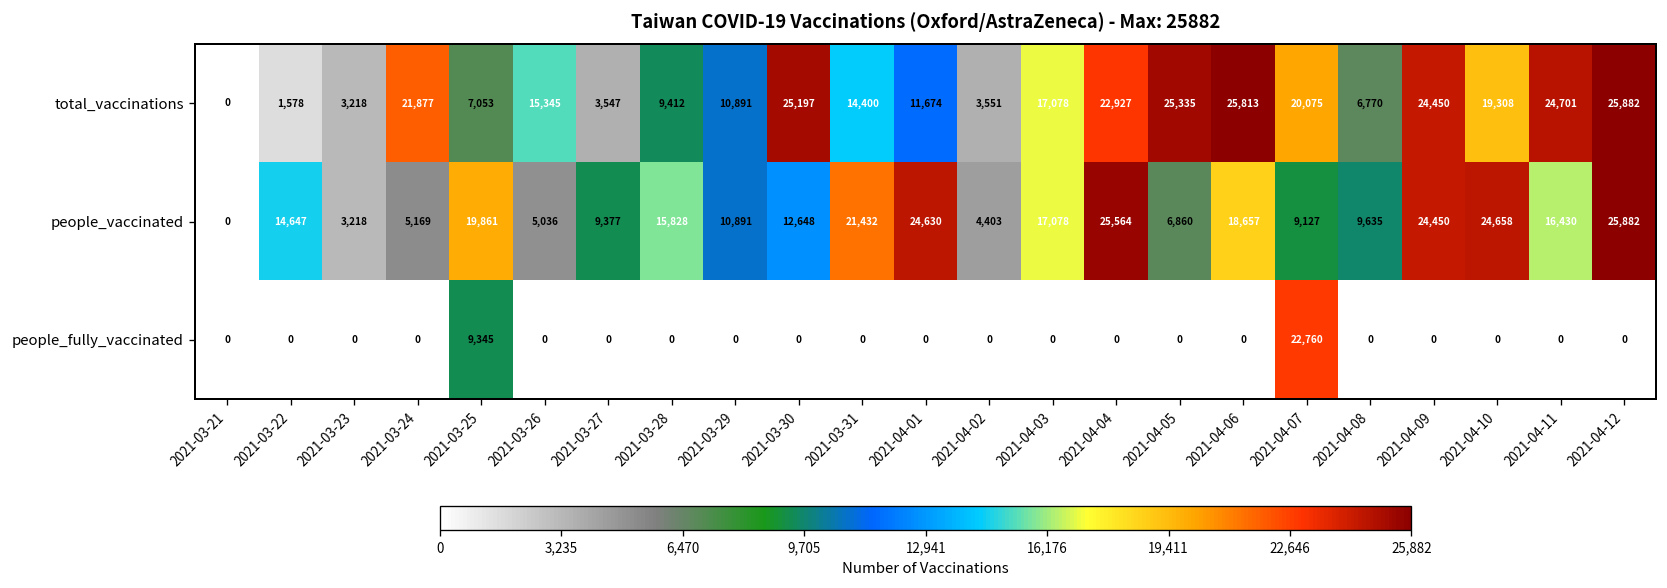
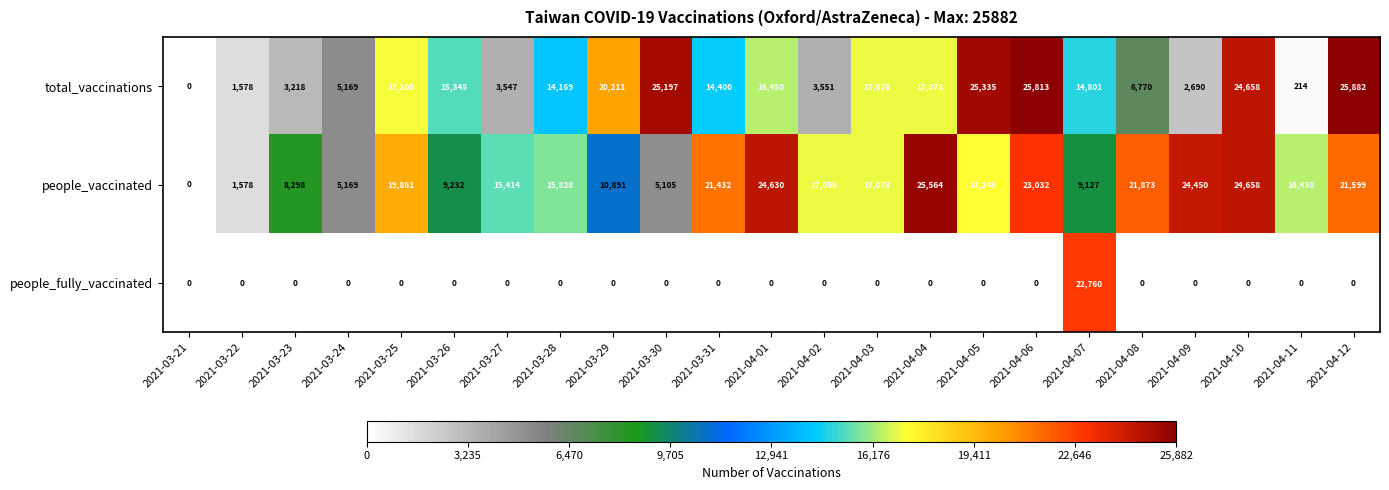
  {
    "total_vaccinations": {
      "2021-03-21": "0",
      "2021-03-22": "1,578",
      "2021-03-23": "3,218",
-     "2021-03-24": "21,877",
-     "2021-03-25": "7,053",
+     "2021-03-24": "5,169",
+     "2021-03-25": "17,100",
      "2021-03-26": "15,345",
      "2021-03-27": "3,547",
-     "2021-03-28": "9,412",
-     "2021-03-29": "10,891",
+     "2021-03-28": "14,169",
+     "2021-03-29": "20,211",
      "2021-03-30": "25,197",
      "2021-03-31": "14,400",
-     "2021-04-01": "11,674",
+     "2021-04-01": "16,450",
      "2021-04-02": "3,551",
      "2021-04-03": "17,078",
-     "2021-04-04": "22,927",
+     "2021-04-04": "17,078",
      "2021-04-05": "25,335",
      "2021-04-06": "25,813",
-     "2021-04-07": "20,075",
+     "2021-04-07": "14,801",
      "2021-04-08": "6,770",
-     "2021-04-09": "24,450",
-     "2021-04-10": "19,308",
-     "2021-04-11": "24,701",
+     "2021-04-09": "2,690",
+     "2021-04-10": "24,658",
+     "2021-04-11": "214",
      "2021-04-12": "25,882"
    },
    "people_vaccinated": {
      "2021-03-21": "0",
-     "2021-03-22": "14,647",
-     "2021-03-23": "3,218",
+     "2021-03-22": "1,578",
+     "2021-03-23": "8,298",
      "2021-03-24": "5,169",
      "2021-03-25": "19,861",
-     "2021-03-26": "5,036",
-     "2021-03-27": "9,377",
+     "2021-03-26": "9,232",
+     "2021-03-27": "15,414",
      "2021-03-28": "15,828",
      "2021-03-29": "10,891",
-     "2021-03-30": "12,648",
+     "2021-03-30": "5,105",
      "2021-03-31": "21,432",
      "2021-04-01": "24,630",
-     "2021-04-02": "4,403",
+     "2021-04-02": "17,056",
      "2021-04-03": "17,078",
      "2021-04-04": "25,564",
-     "2021-04-05": "6,860",
-     "2021-04-06": "18,657",
+     "2021-04-05": "17,245",
+     "2021-04-06": "23,032",
      "2021-04-07": "9,127",
-     "2021-04-08": "9,635",
+     "2021-04-08": "21,873",
      "2021-04-09": "24,450",
      "2021-04-10": "24,658",
      "2021-04-11": "16,430",
-     "2021-04-12": "25,882"
+     "2021-04-12": "21,599"
    },
    "people_fully_vaccinated": {
      "2021-03-21": "0",
      "2021-03-22": "0",
      "2021-03-23": "0",
      "2021-03-24": "0",
-     "2021-03-25": "9,345",
+     "2021-03-25": "0",
      "2021-03-26": "0",
      "2021-03-27": "0",
      "2021-03-28": "0",
      "2021-03-29": "0",
      "2021-03-30": "0",
      "2021-03-31": "0",
      "2021-04-01": "0",
      "2021-04-02": "0",
      "2021-04-03": "0",
      "2021-04-04": "0",
      "2021-04-05": "0",
      "2021-04-06": "0",
      "2021-04-07": "22,760",
      "2021-04-08": "0",
      "2021-04-09": "0",
      "2021-04-10": "0",
      "2021-04-11": "0",
      "2021-04-12": "0"
    }
  }
